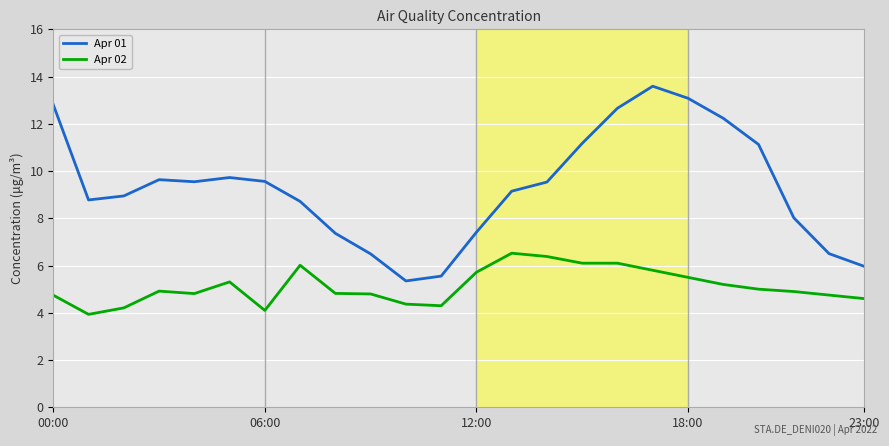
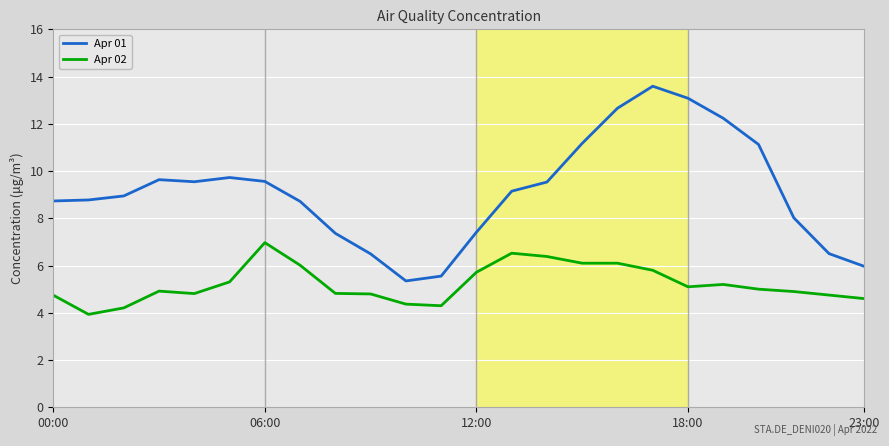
  {
    "Apr 01": {
-     "00:00": 12.8,
+     "00:00": 8.7,
      "06:00": 9.6,
      "12:00": 7.4,
      "18:00": 13.1,
      "23:00": 6.0
    },
    "Apr 02": {
      "00:00": 4.7,
-     "06:00": 4.1,
+     "06:00": 7.0,
      "12:00": 5.7,
-     "18:00": 5.5,
+     "18:00": 5.1,
      "23:00": 4.6
    }
  }
